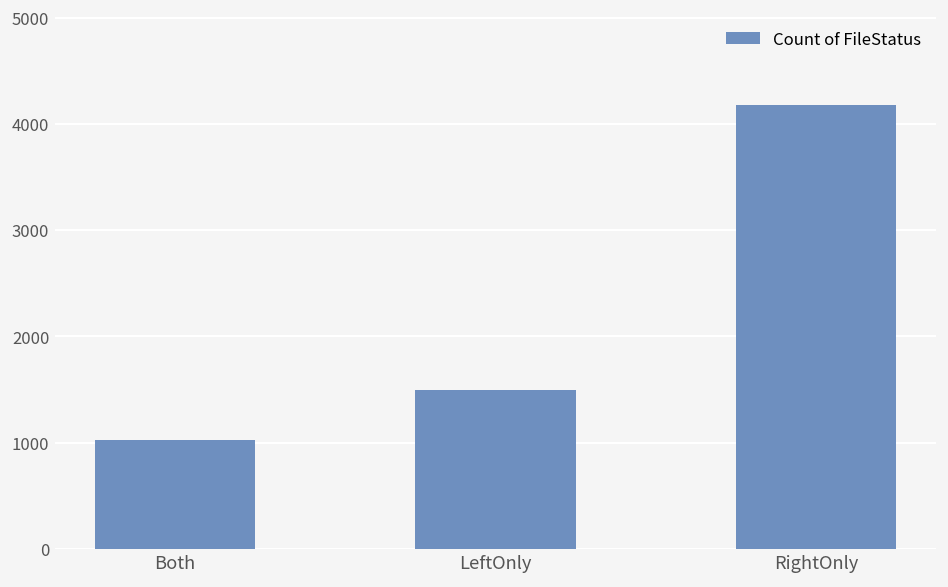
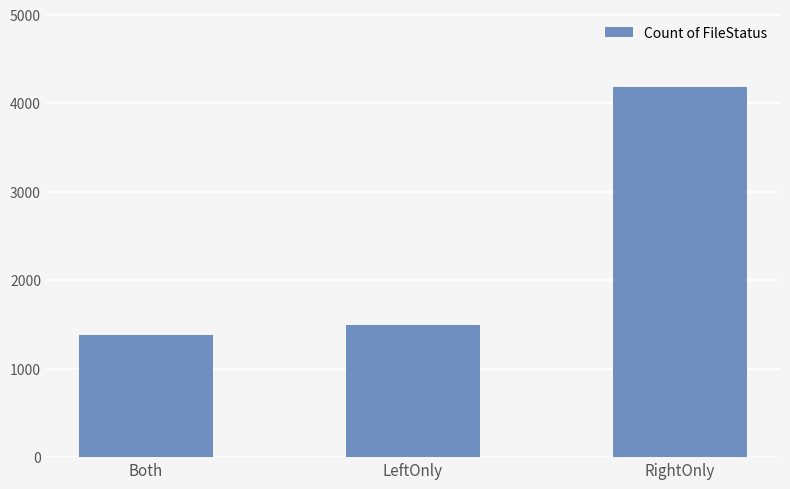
  {
-   "Both": 1000,
+   "Both": 1400,
    "LeftOnly": 1500,
    "RightOnly": 4200
  }
